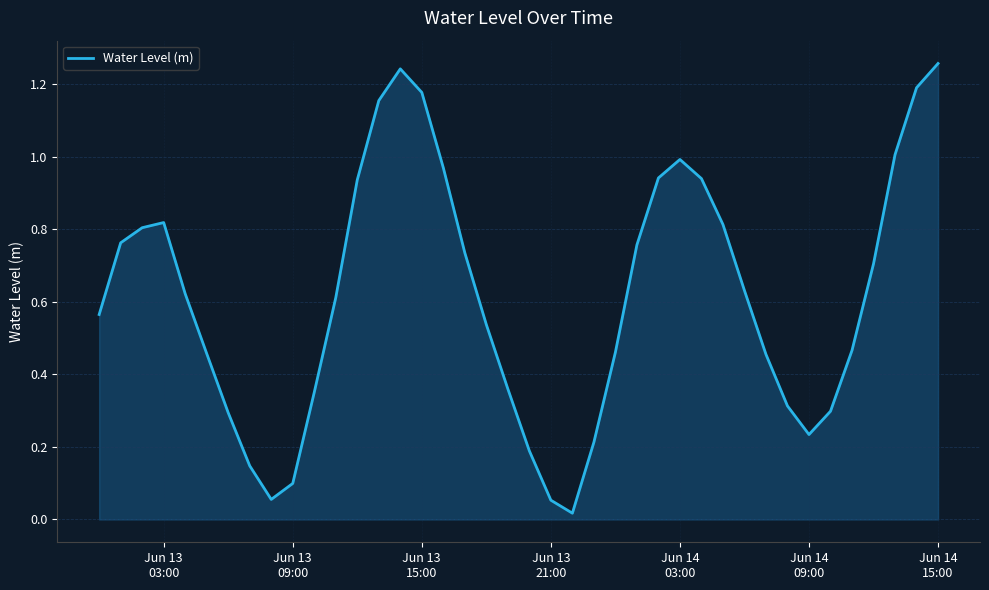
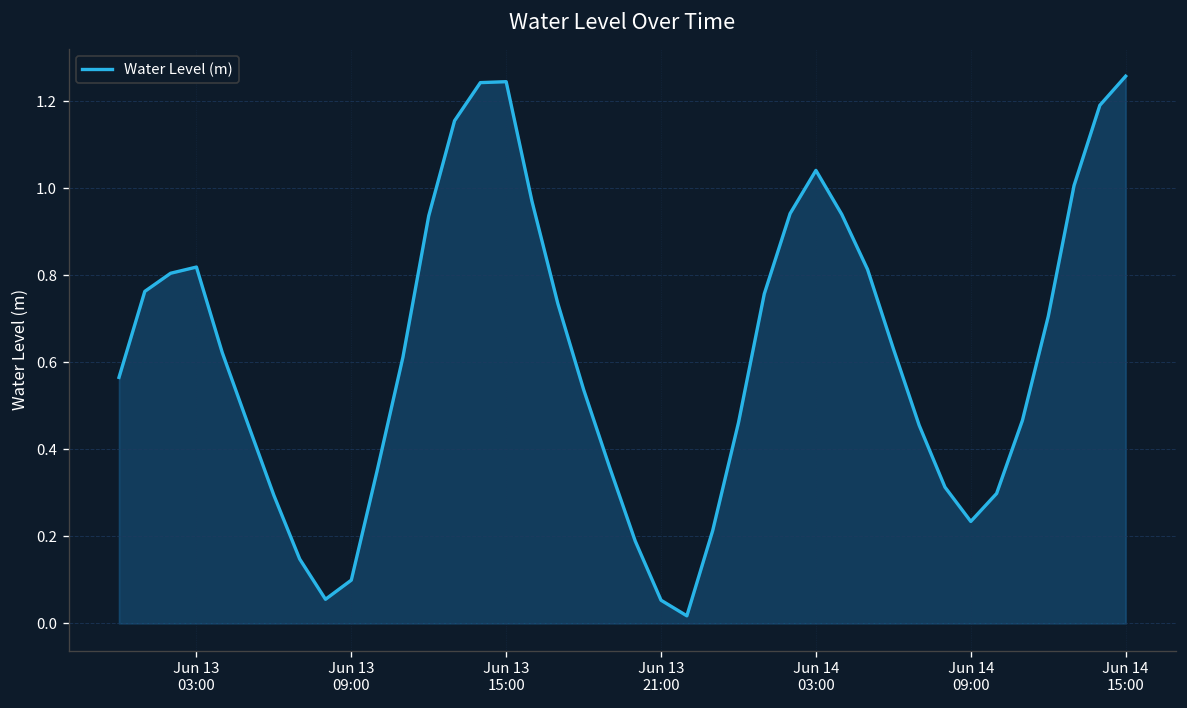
  {
    "Jun 13 03:00": 0.82,
    "Jun 13 09:00": 0.10,
-   "Jun 13 15:00": 1.18,
+   "Jun 13 15:00": 1.24,
    "Jun 13 21:00": 0.05,
-   "Jun 14 03:00": 0.99,
+   "Jun 14 03:00": 1.04,
    "Jun 14 09:00": 0.23,
    "Jun 14 15:00": 1.26
  }
